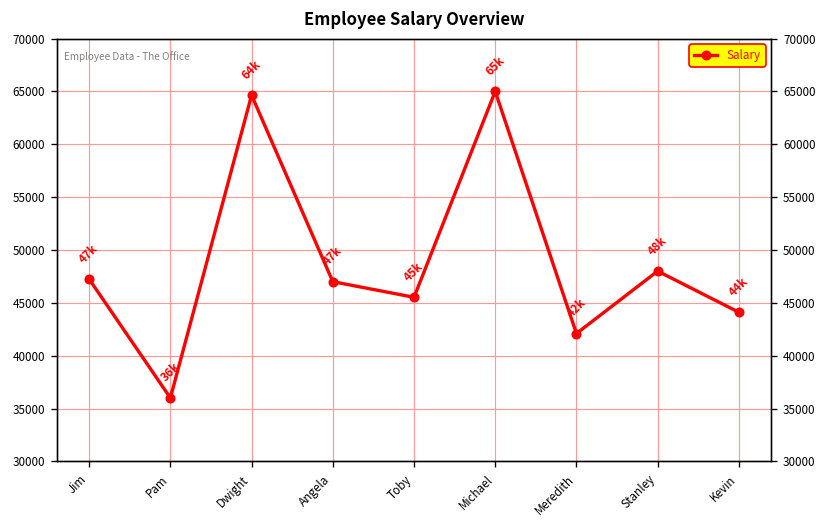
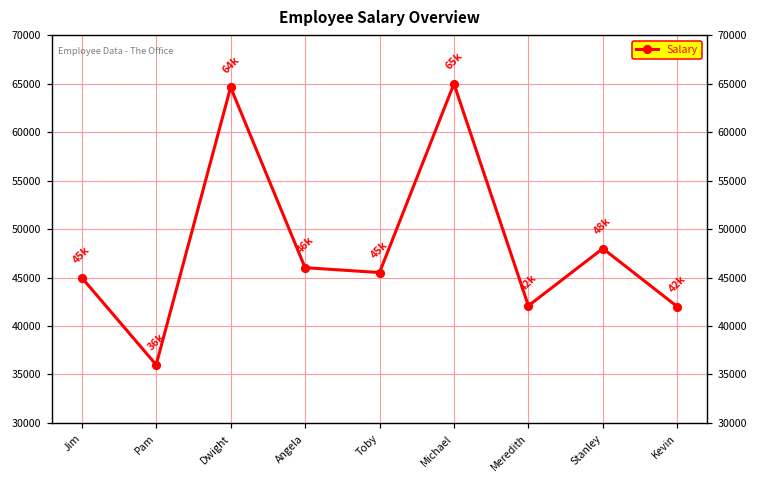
  {
-   "Jim": "47k",
+   "Jim": "45k",
    "Pam": "36k",
-   "Angela": "47k",
+   "Angela": "46k",
    "Michael": "65k",
    "Meredith": "42k",
    "Stanley": "48k",
-   "Kevin": "44k"
+   "Kevin": "42k"
  }
